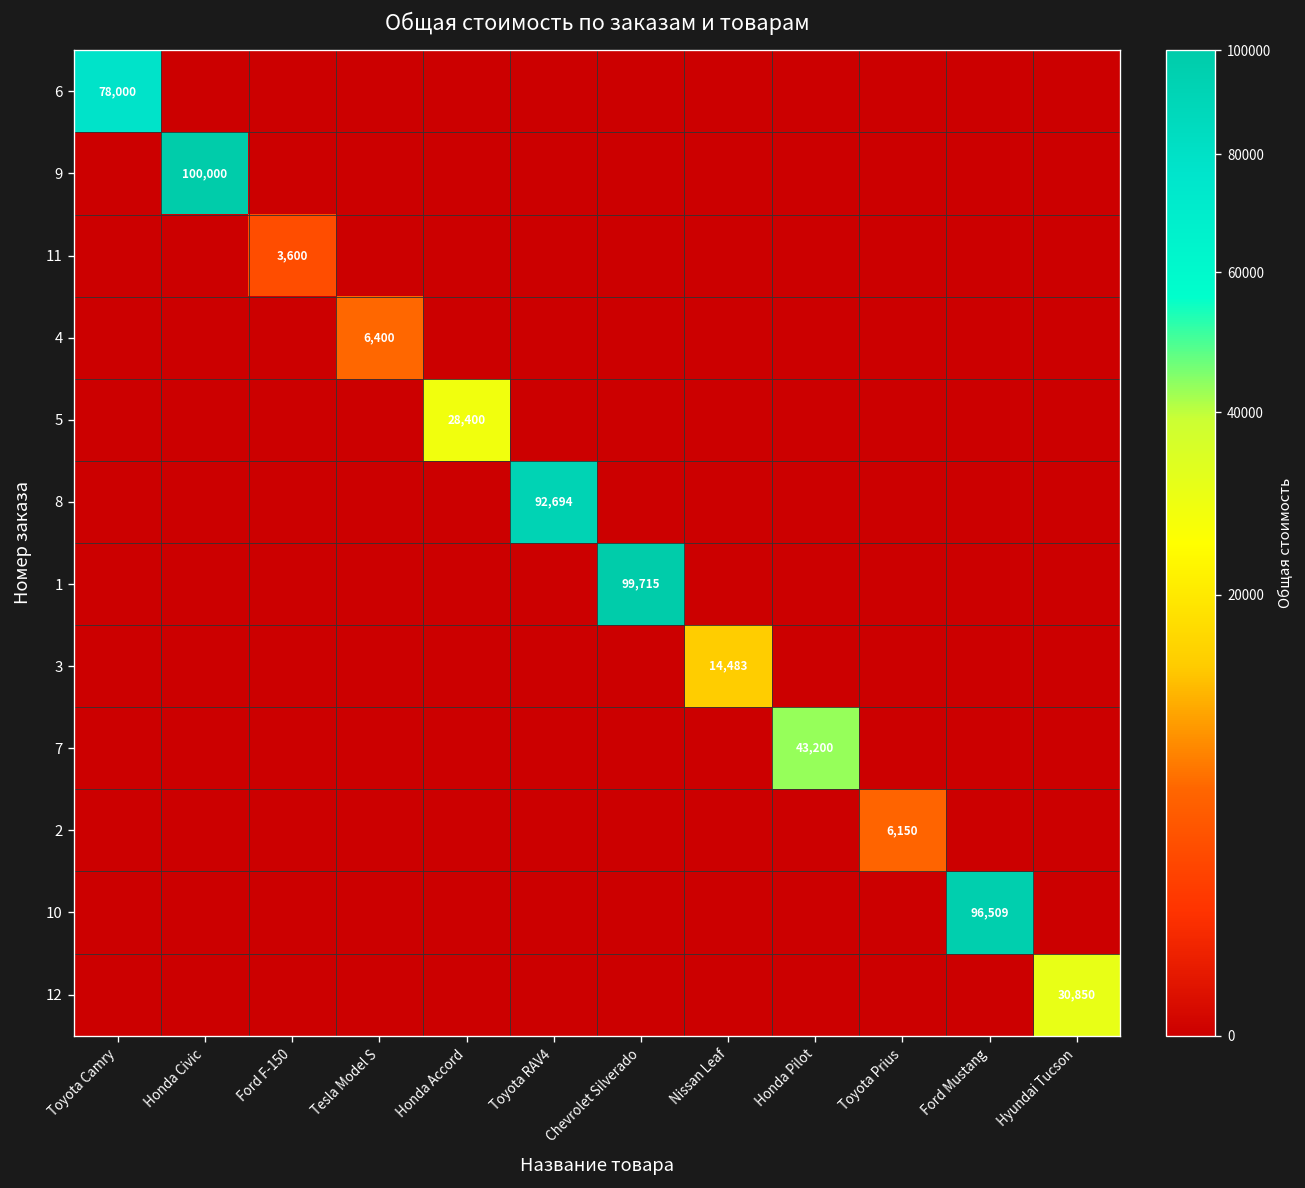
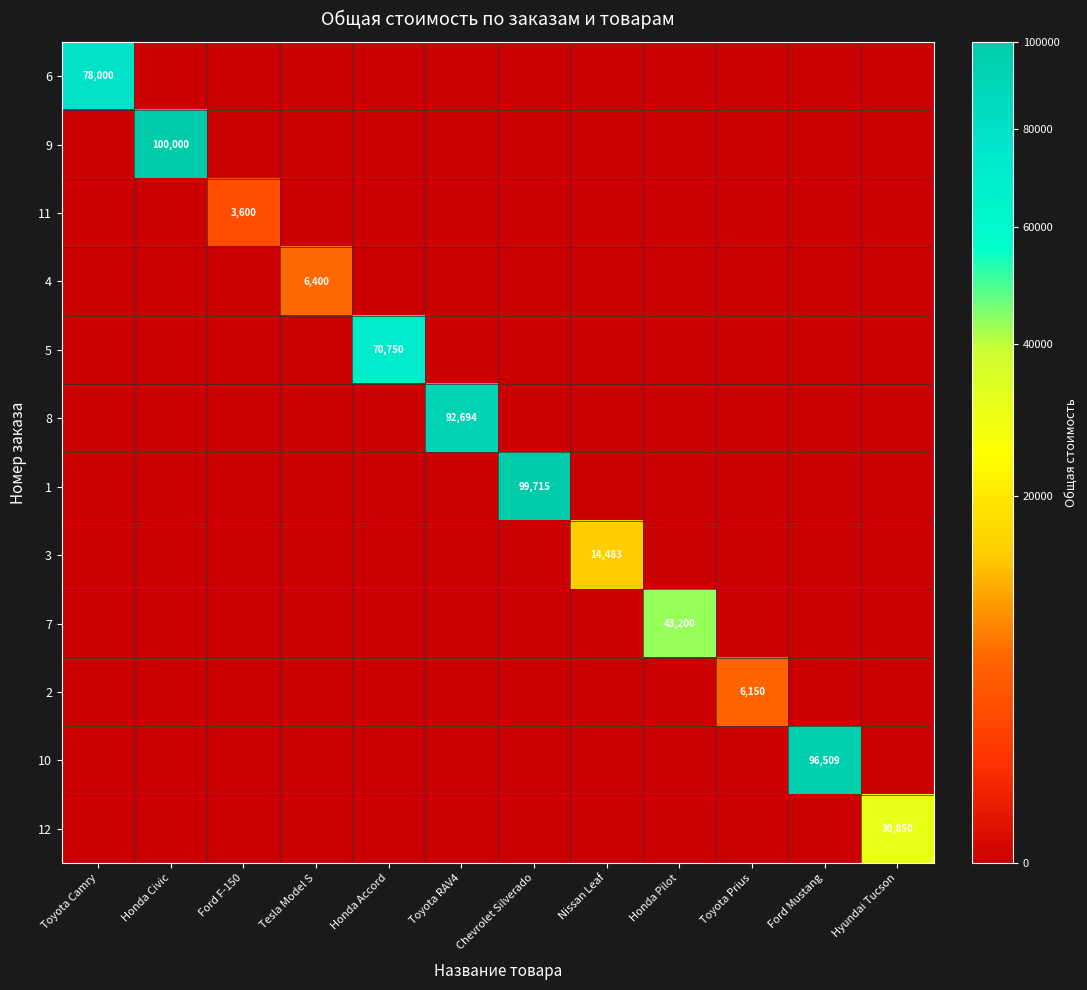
  {
    "6": {
      "Toyota Camry": "78,000"
    },
    "9": {
      "Honda Civic": "100,000"
    },
    "11": {
      "Ford F-150": "3,600"
    },
    "4": {
      "Tesla Model S": "6,400"
    },
    "5": {
-     "Honda Accord": "28,400"
+     "Honda Accord": "70,750"
    },
    "8": {
      "Toyota RAV4": "92,694"
    },
    "1": {
      "Chevrolet Silverado": "99,715"
    },
    "3": {
      "Nissan Leaf": "14,483"
    },
    "7": {
      "Honda Pilot": "43,200"
    },
    "2": {
      "Toyota Prius": "6,150"
    },
    "10": {
      "Ford Mustang": "96,509"
    },
    "12": {
      "Hyundai Tucson": "30,850"
    }
  }
